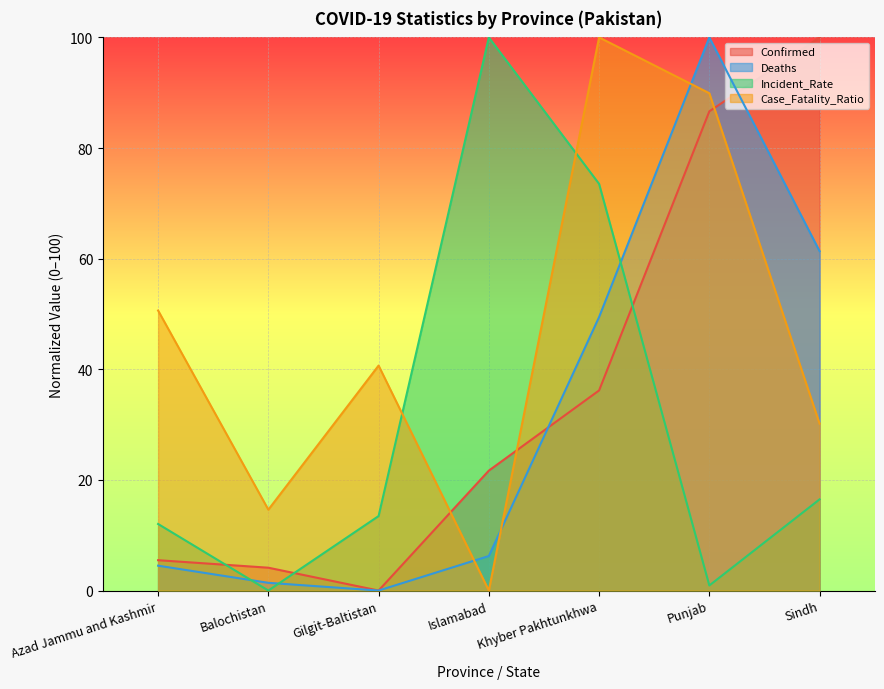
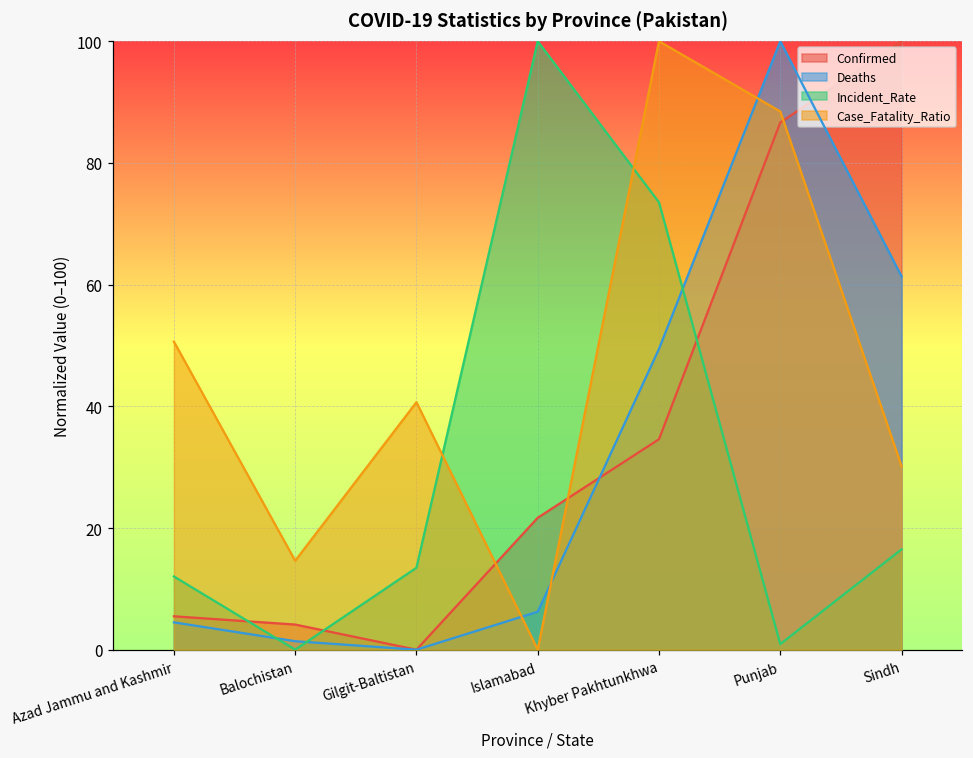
  {
    "Confirmed": {
      "Azad Jammu and Kashmir": 5,
      "Balochistan": 4,
      "Islamabad": 22,
-     "Khyber Pakhtunkhwa": 36,
+     "Khyber Pakhtunkhwa": 35,
      "Punjab": 87,
      "Sindh": 100
    },
    "Deaths": {
      "Azad Jammu and Kashmir": 4,
      "Balochistan": 1,
      "Islamabad": 6,
      "Khyber Pakhtunkhwa": 49,
      "Punjab": 100,
      "Sindh": 61
    },
    "Incident_Rate": {
      "Azad Jammu and Kashmir": 12,
      "Balochistan": 0,
      "Gilgit-Baltistan": 13,
      "Islamabad": 100,
      "Khyber Pakhtunkhwa": 74,
      "Punjab": 1,
      "Sindh": 16
    },
    "Case_Fatality_Ratio": {
      "Azad Jammu and Kashmir": 51,
      "Balochistan": 15,
      "Gilgit-Baltistan": 41,
      "Islamabad": 0,
      "Khyber Pakhtunkhwa": 100,
-     "Punjab": 90,
+     "Punjab": 88,
      "Sindh": 30
    }
  }
